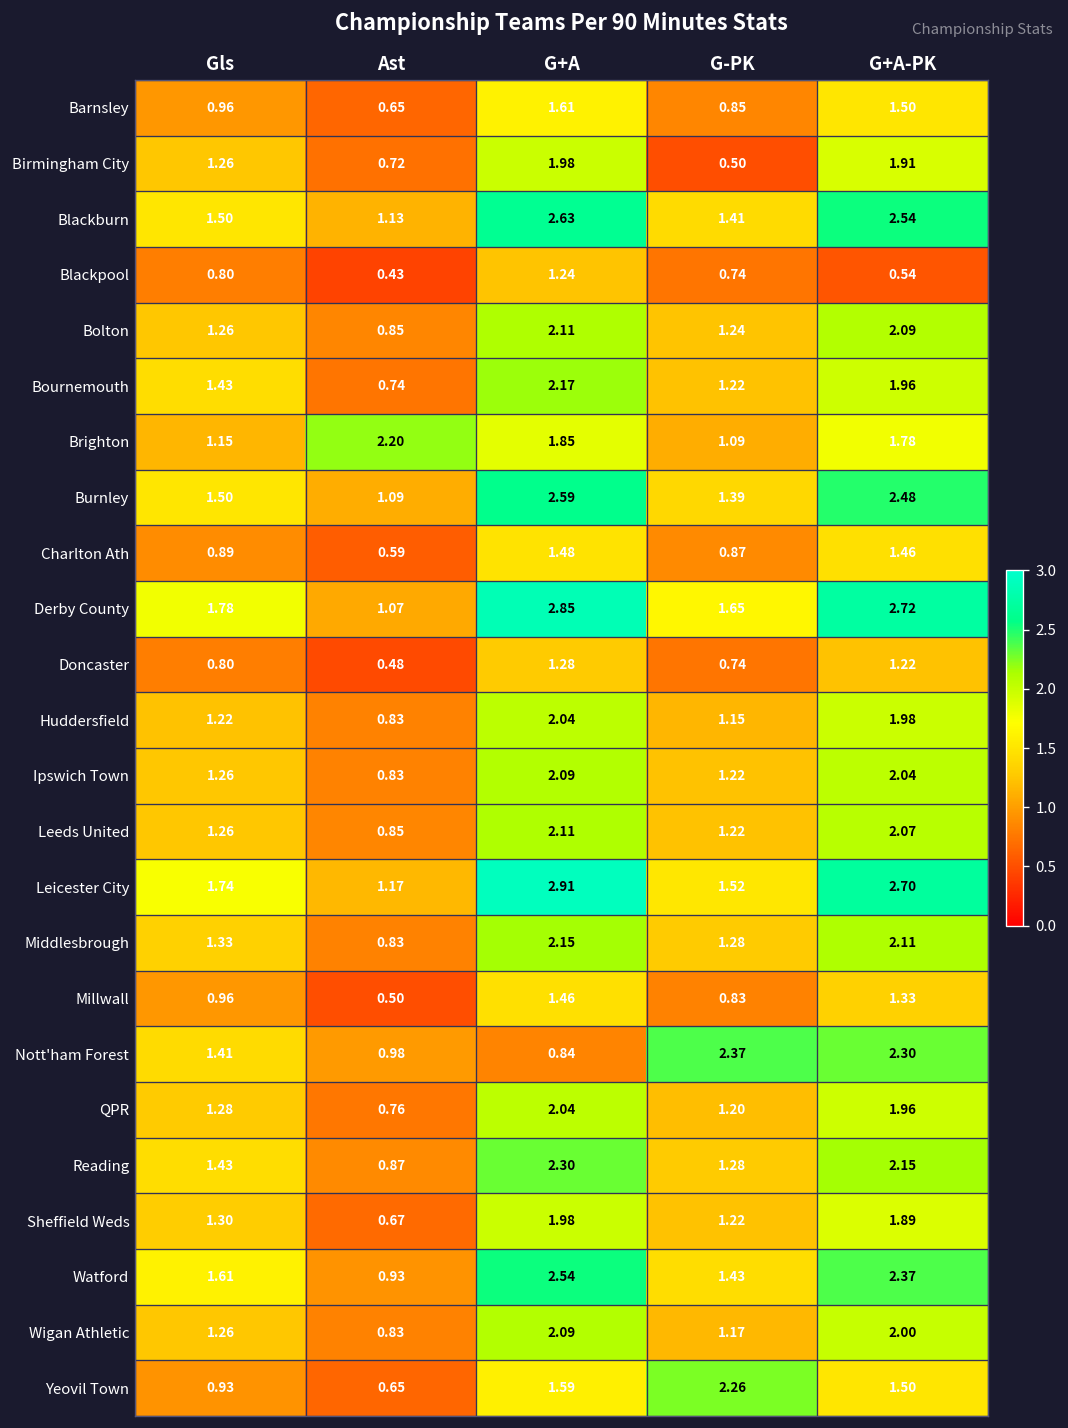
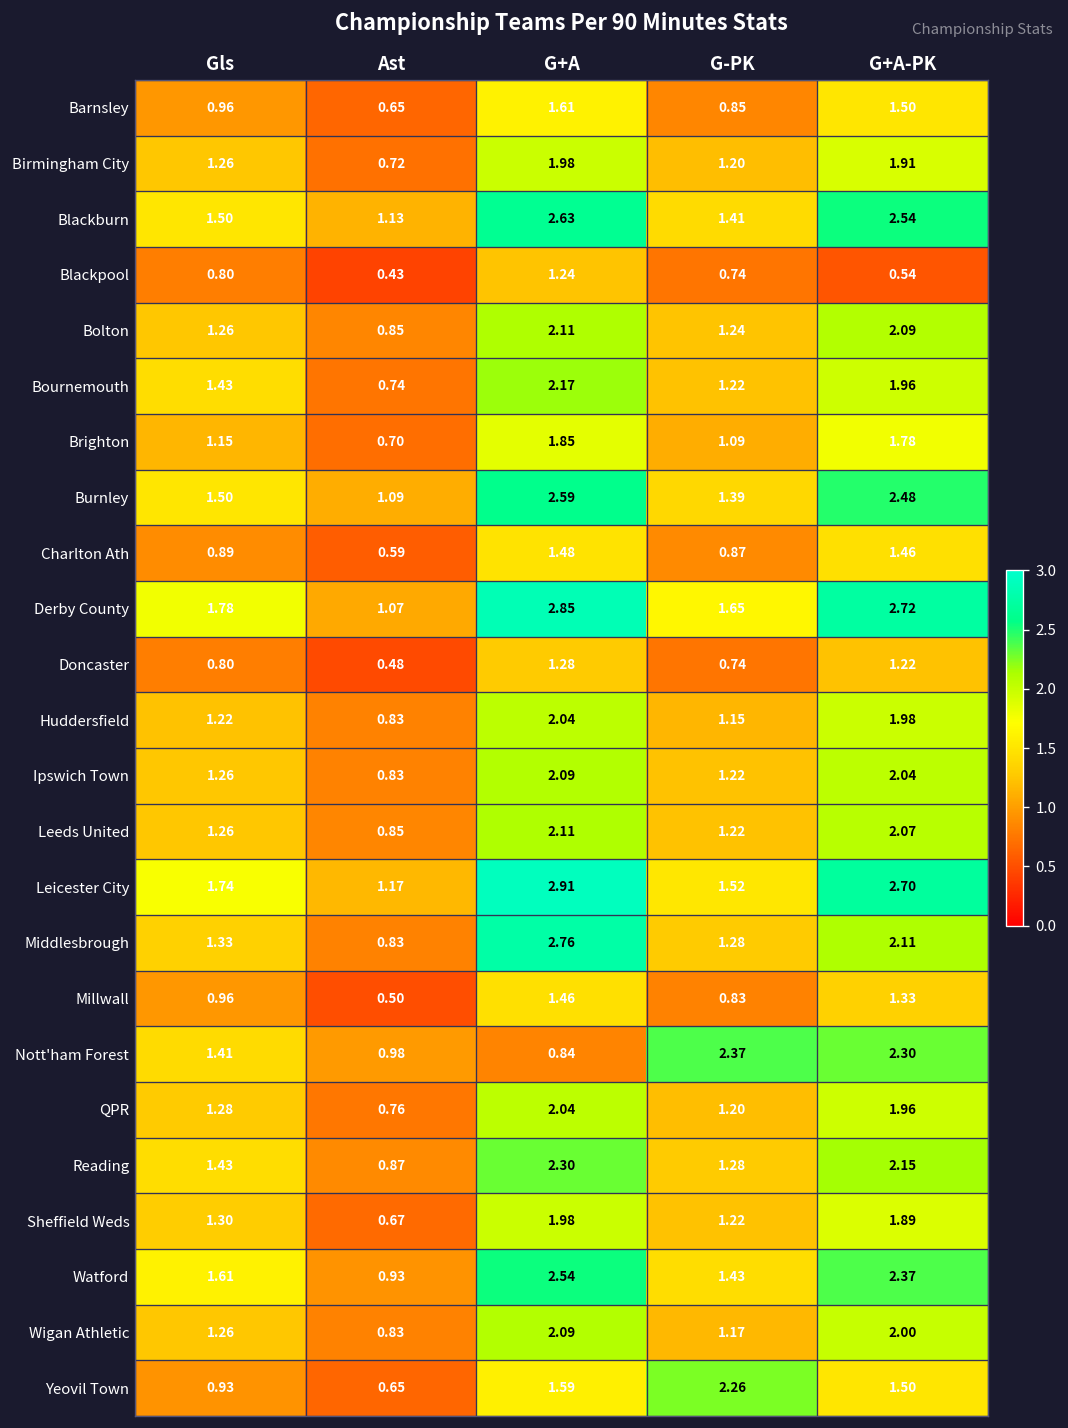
  {
    "Barnsley": {
      "Gls": 0.96,
      "Ast": 0.65,
      "G+A": 1.61,
      "G-PK": 0.85,
      "G+A-PK": 1.50
    },
    "Birmingham City": {
      "Gls": 1.26,
      "Ast": 0.72,
      "G+A": 1.98,
-     "G-PK": 0.50,
+     "G-PK": 1.20,
      "G+A-PK": 1.91
    },
    "Blackburn": {
      "Gls": 1.50,
      "Ast": 1.13,
      "G+A": 2.63,
      "G-PK": 1.41,
      "G+A-PK": 2.54
    },
    "Blackpool": {
      "Gls": 0.80,
      "Ast": 0.43,
      "G+A": 1.24,
      "G-PK": 0.74,
      "G+A-PK": 0.54
    },
    "Bolton": {
      "Gls": 1.26,
      "Ast": 0.85,
      "G+A": 2.11,
      "G-PK": 1.24,
      "G+A-PK": 2.09
    },
    "Bournemouth": {
      "Gls": 1.43,
      "Ast": 0.74,
      "G+A": 2.17,
      "G-PK": 1.22,
      "G+A-PK": 1.96
    },
    "Brighton": {
      "Gls": 1.15,
-     "Ast": 2.20,
+     "Ast": 0.70,
      "G+A": 1.85,
      "G-PK": 1.09,
      "G+A-PK": 1.78
    },
    "Burnley": {
      "Gls": 1.50,
      "Ast": 1.09,
      "G+A": 2.59,
      "G-PK": 1.39,
      "G+A-PK": 2.48
    },
    "Charlton Ath": {
      "Gls": 0.89,
      "Ast": 0.59,
      "G+A": 1.48,
      "G-PK": 0.87,
      "G+A-PK": 1.46
    },
    "Derby County": {
      "Gls": 1.78,
      "Ast": 1.07,
      "G+A": 2.85,
      "G-PK": 1.65,
      "G+A-PK": 2.72
    },
    "Doncaster": {
      "Gls": 0.80,
      "Ast": 0.48,
      "G+A": 1.28,
      "G-PK": 0.74,
      "G+A-PK": 1.22
    },
    "Huddersfield": {
      "Gls": 1.22,
      "Ast": 0.83,
      "G+A": 2.04,
      "G-PK": 1.15,
      "G+A-PK": 1.98
    },
    "Ipswich Town": {
      "Gls": 1.26,
      "Ast": 0.83,
      "G+A": 2.09,
      "G-PK": 1.22,
      "G+A-PK": 2.04
    },
    "Leeds United": {
      "Gls": 1.26,
      "Ast": 0.85,
      "G+A": 2.11,
      "G-PK": 1.22,
      "G+A-PK": 2.07
    },
    "Leicester City": {
      "Gls": 1.74,
      "Ast": 1.17,
      "G+A": 2.91,
      "G-PK": 1.52,
      "G+A-PK": 2.70
    },
    "Middlesbrough": {
      "Gls": 1.33,
      "Ast": 0.83,
-     "G+A": 2.15,
+     "G+A": 2.76,
      "G-PK": 1.28,
      "G+A-PK": 2.11
    },
    "Millwall": {
      "Gls": 0.96,
      "Ast": 0.50,
      "G+A": 1.46,
      "G-PK": 0.83,
      "G+A-PK": 1.33
    },
    "Nott'ham Forest": {
      "Gls": 1.41,
      "Ast": 0.98,
      "G+A": 0.84,
      "G-PK": 2.37,
      "G+A-PK": 2.30
    },
    "QPR": {
      "Gls": 1.28,
      "Ast": 0.76,
      "G+A": 2.04,
      "G-PK": 1.20,
      "G+A-PK": 1.96
    },
    "Reading": {
      "Gls": 1.43,
      "Ast": 0.87,
      "G+A": 2.30,
      "G-PK": 1.28,
      "G+A-PK": 2.15
    },
    "Sheffield Weds": {
      "Gls": 1.30,
      "Ast": 0.67,
      "G+A": 1.98,
      "G-PK": 1.22,
      "G+A-PK": 1.89
    },
    "Watford": {
      "Gls": 1.61,
      "Ast": 0.93,
      "G+A": 2.54,
      "G-PK": 1.43,
      "G+A-PK": 2.37
    },
    "Wigan Athletic": {
      "Gls": 1.26,
      "Ast": 0.83,
      "G+A": 2.09,
      "G-PK": 1.17,
      "G+A-PK": 2.00
    },
    "Yeovil Town": {
      "Gls": 0.93,
      "Ast": 0.65,
      "G+A": 1.59,
      "G-PK": 2.26,
      "G+A-PK": 1.50
    }
  }
